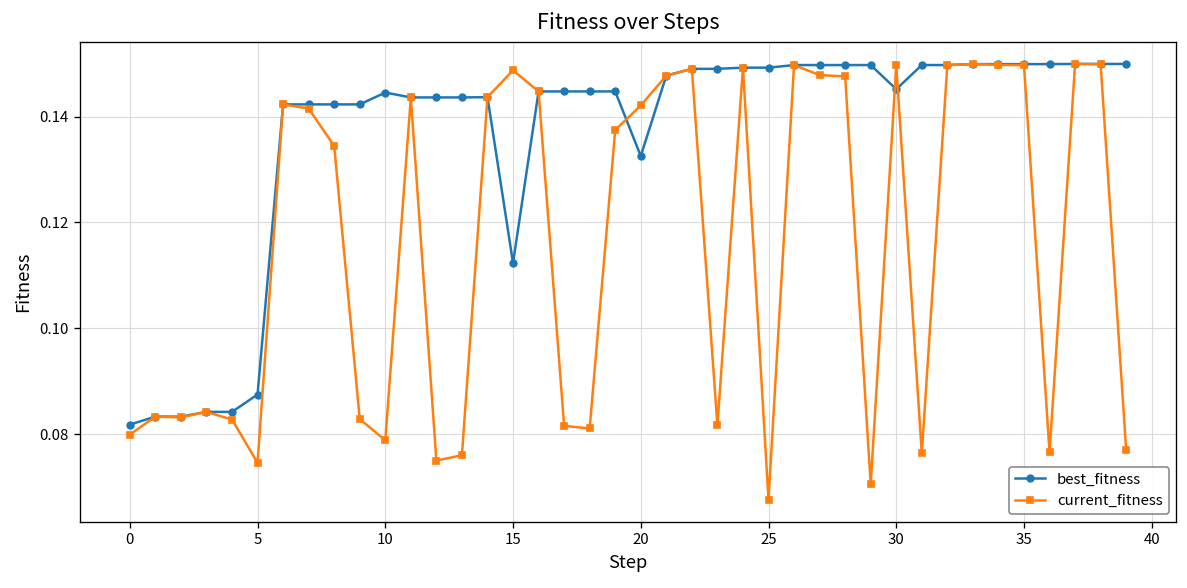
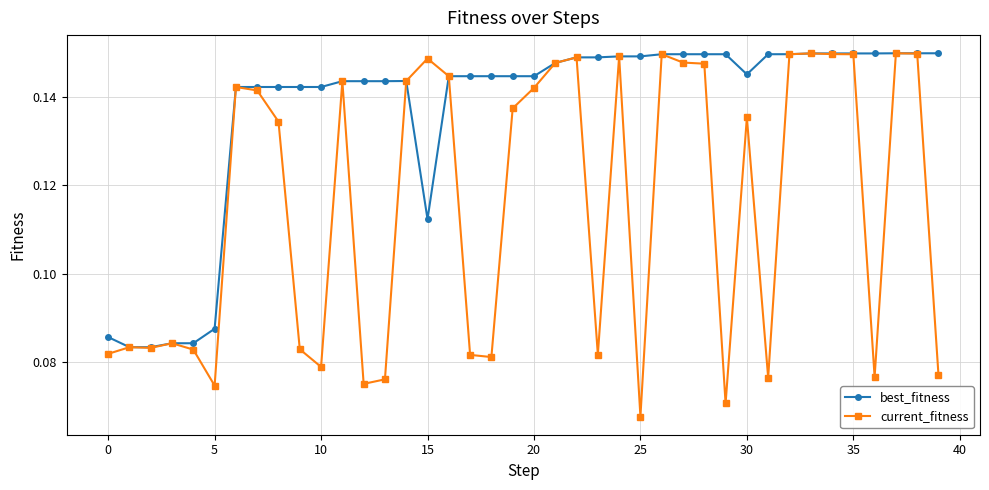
  {
    "best_fitness": {
-     "0": 0.082,
+     "0": 0.086,
      "5": 0.087,
-     "10": 0.145,
+     "10": 0.142,
      "15": 0.112,
-     "20": 0.133,
+     "20": 0.145,
      "25": 0.149,
      "30": 0.145
    },
    "current_fitness": {
-     "0": 0.080,
+     "0": 0.082,
      "5": 0.075,
      "10": 0.079,
      "15": 0.149,
      "20": 0.142,
      "25": 0.068,
-     "30": 0.150
+     "30": 0.135
    }
  }
